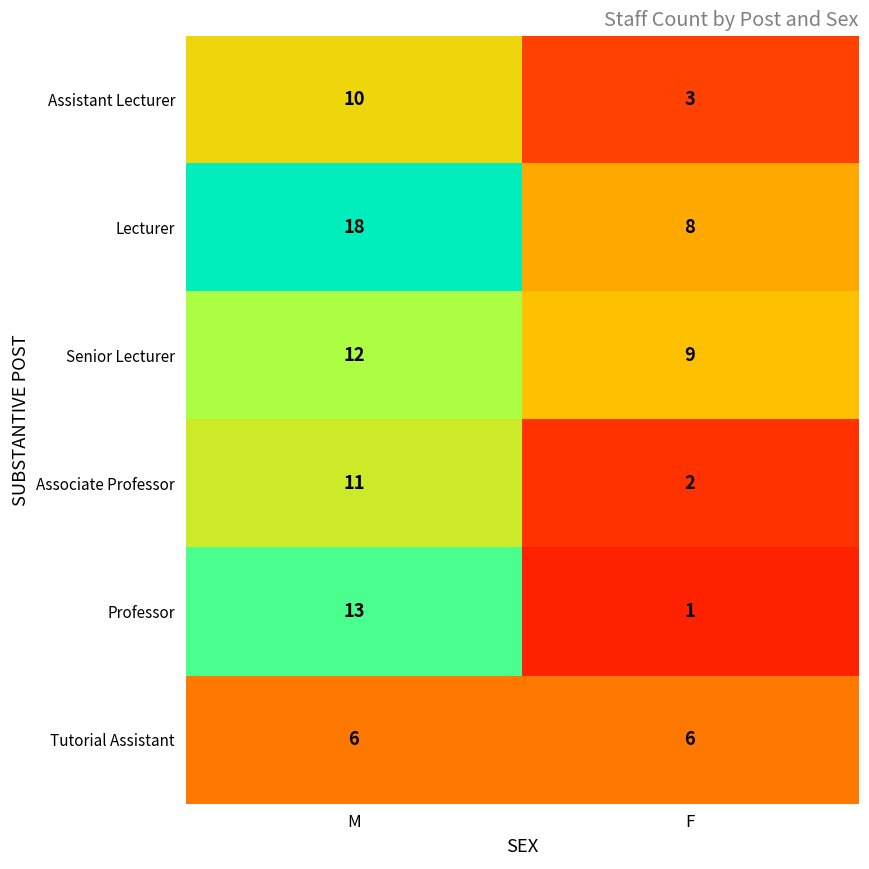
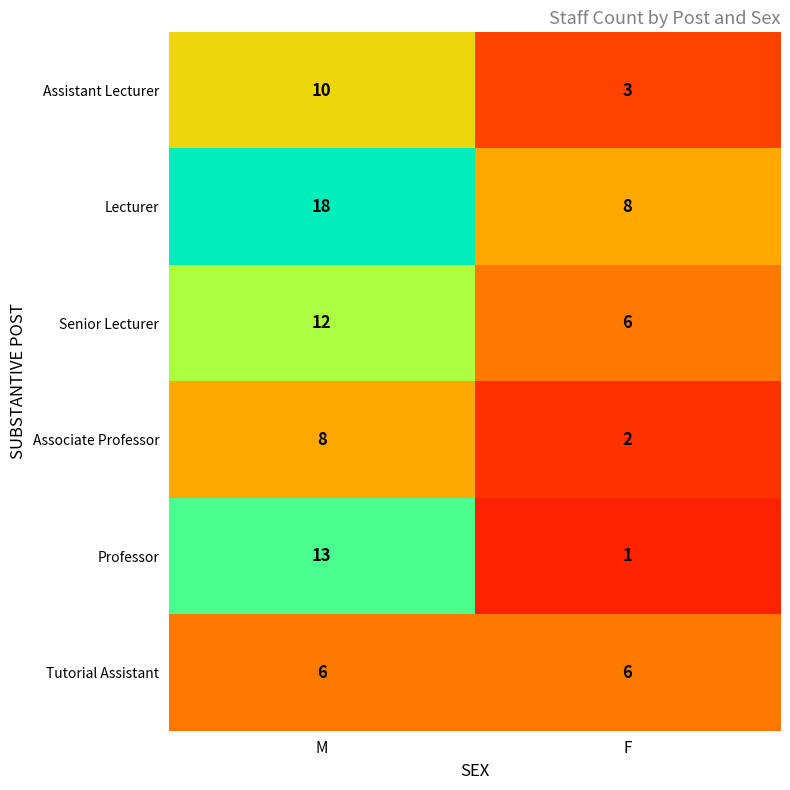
  {
    "Assistant Lecturer": {
      "M": 10,
      "F": 3
    },
    "Lecturer": {
      "M": 18,
      "F": 8
    },
    "Senior Lecturer": {
      "M": 12,
-     "F": 9
+     "F": 6
    },
    "Associate Professor": {
-     "M": 11,
+     "M": 8,
      "F": 2
    },
    "Professor": {
      "M": 13,
      "F": 1
    },
    "Tutorial Assistant": {
      "M": 6,
      "F": 6
    }
  }
